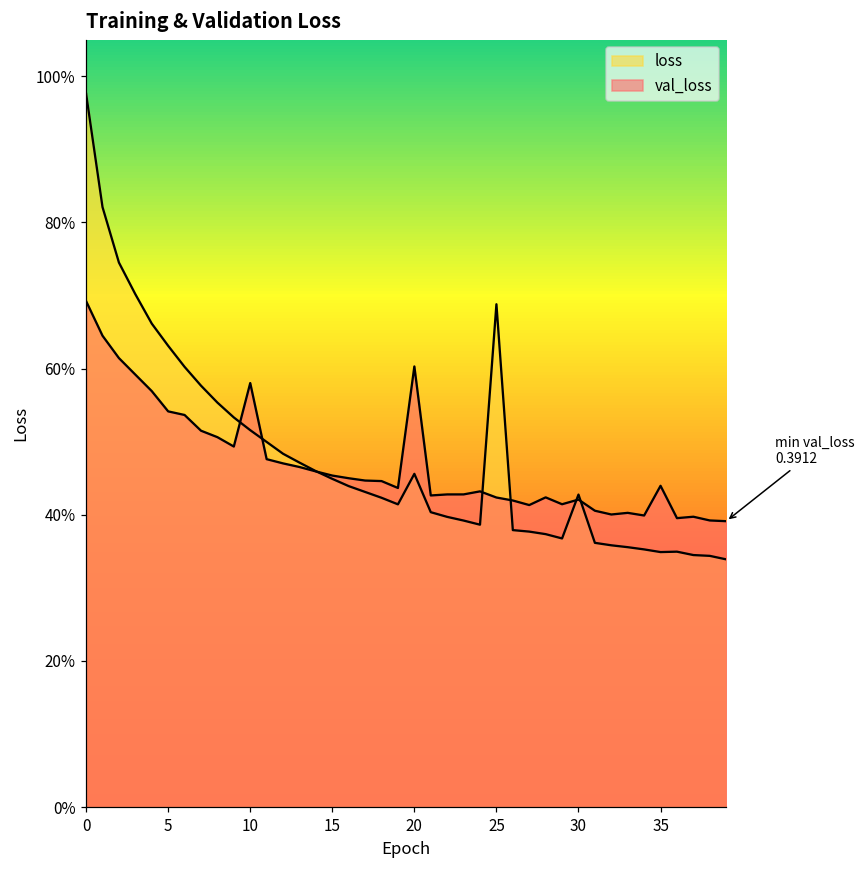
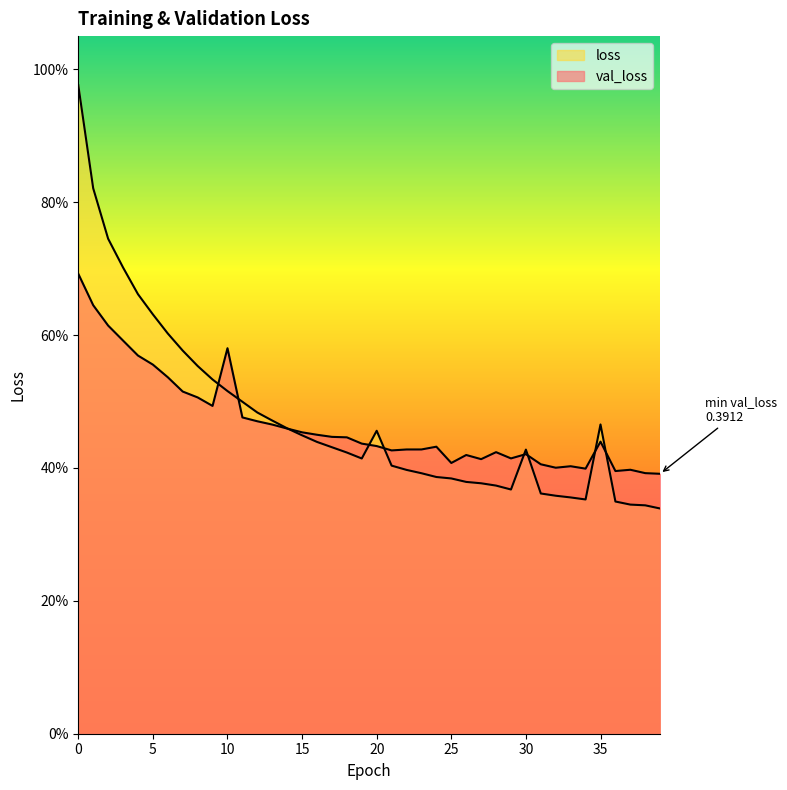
  {
    "loss": {
      "0": "98%",
      "5": "63%",
      "10": "52%",
      "15": "45%",
      "20": "46%",
-     "25": "69%",
+     "25": "38%",
      "30": "43%",
-     "35": "35%"
+     "35": "47%"
    },
    "val_loss": {
      "0": "69%",
-     "5": "54%",
+     "5": "56%",
      "10": "58%",
      "15": "45%",
-     "20": "60%",
-     "25": "42%",
+     "20": "43%",
+     "25": "41%",
      "30": "42%",
      "35": "44%"
    }
  }
